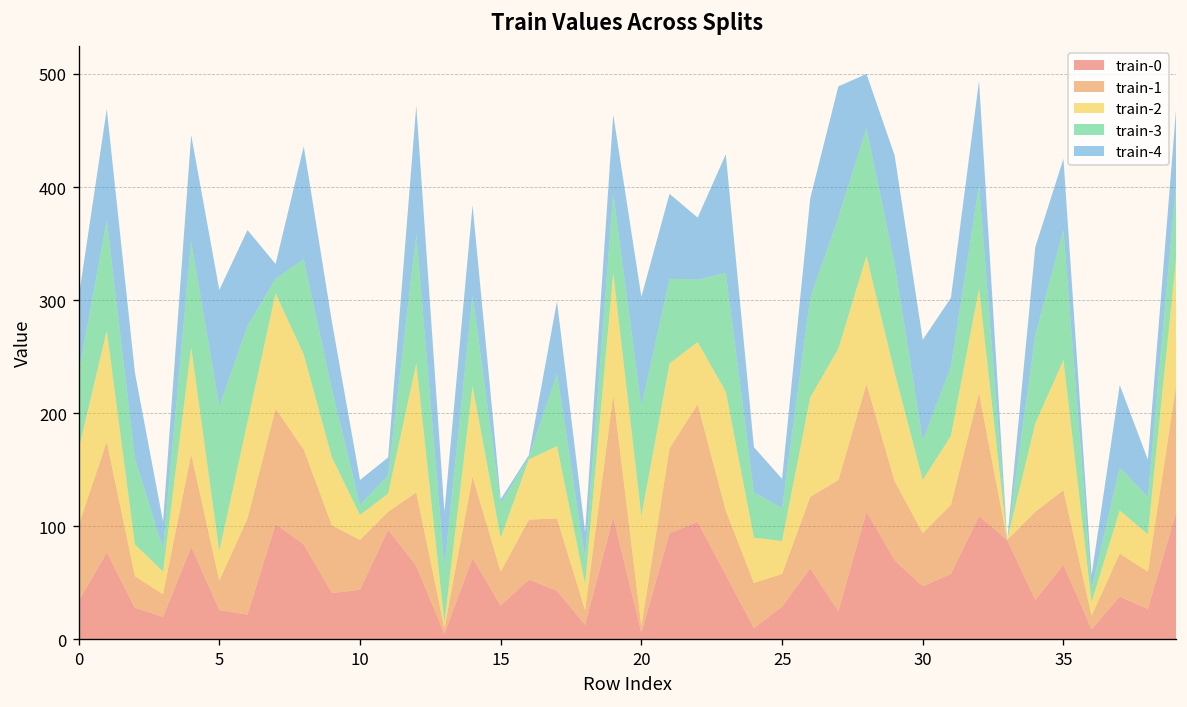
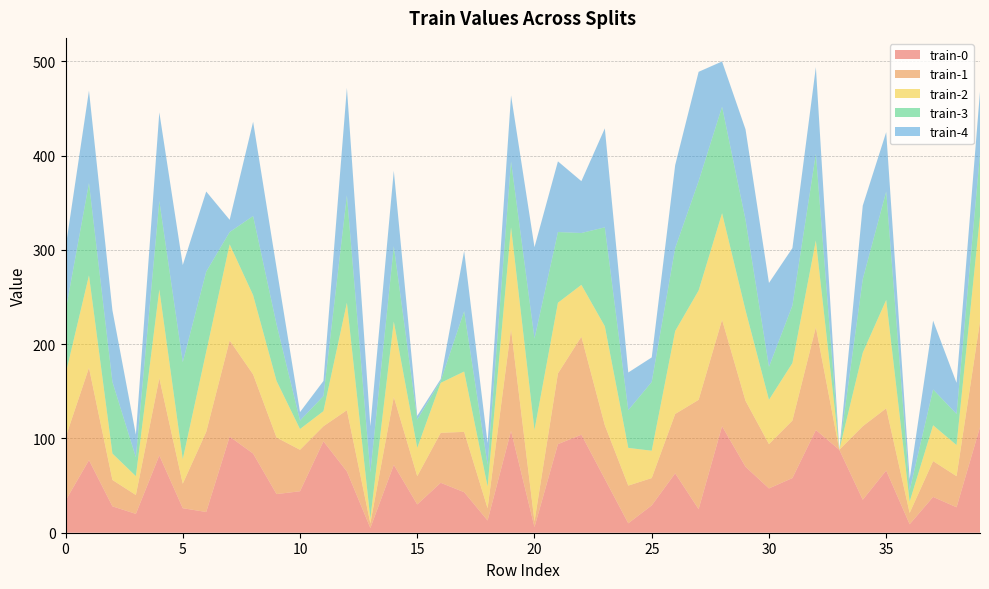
  {
    "train-3": {
      "0": 70,
-     "5": 130,
+     "5": 100,
      "10": 10,
      "15": 30,
      "20": 100,
-     "25": 30,
+     "25": 70,
      "30": 40,
      "35": 120
    },
    "train-4": {
      "0": 70,
      "5": 100,
-     "10": 20,
+     "10": 10,
      "15": 0,
      "20": 100,
      "25": 30,
      "30": 90,
      "35": 60
    }
  }
